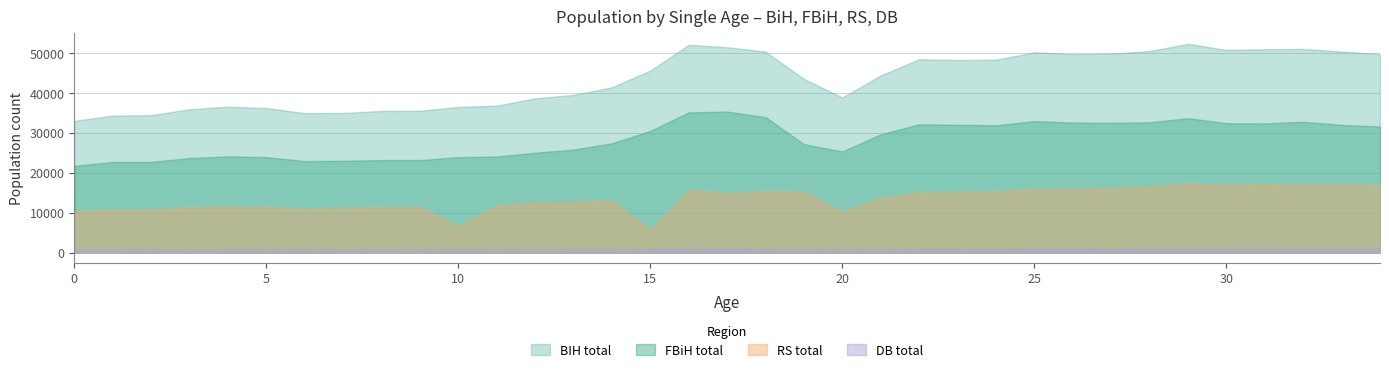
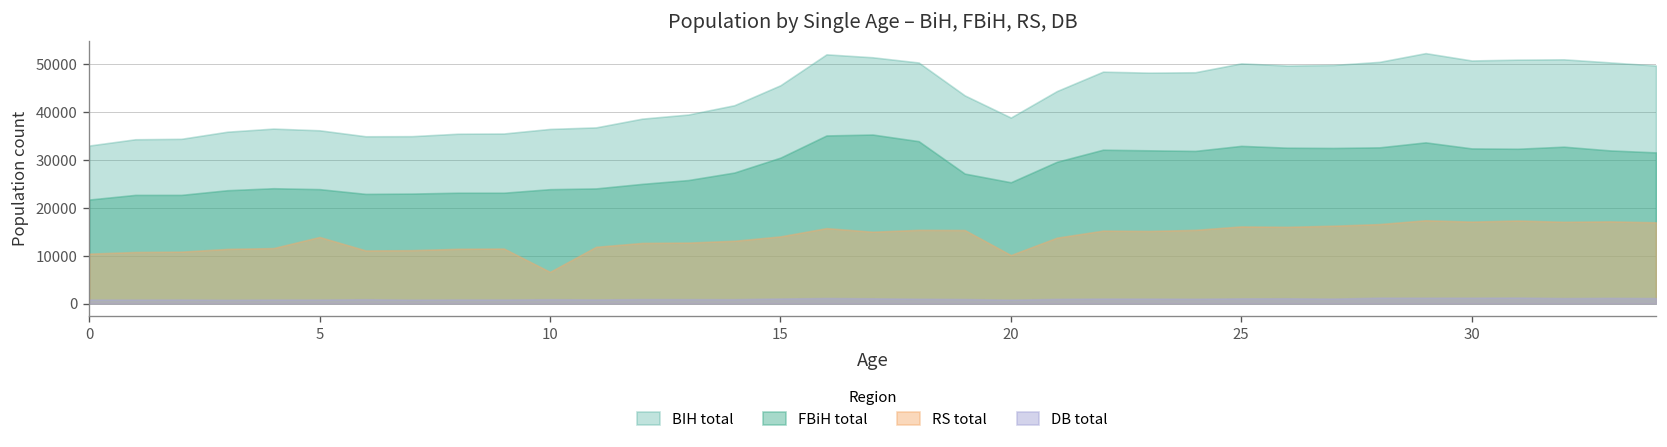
  {
    "RS total": {
      "0": 10000,
-     "5": 11000,
+     "5": 14000,
      "10": 7000,
-     "15": 6000,
+     "15": 14000,
      "20": 10000,
      "25": 16000,
      "30": 17000
    }
  }
